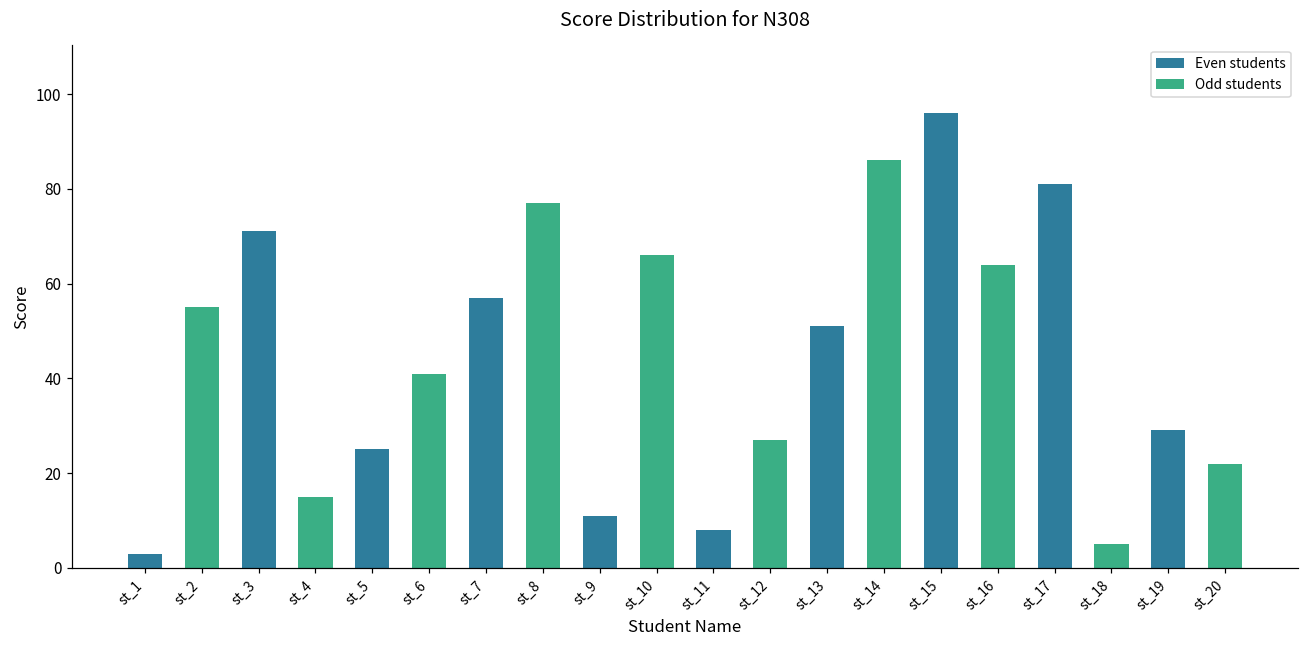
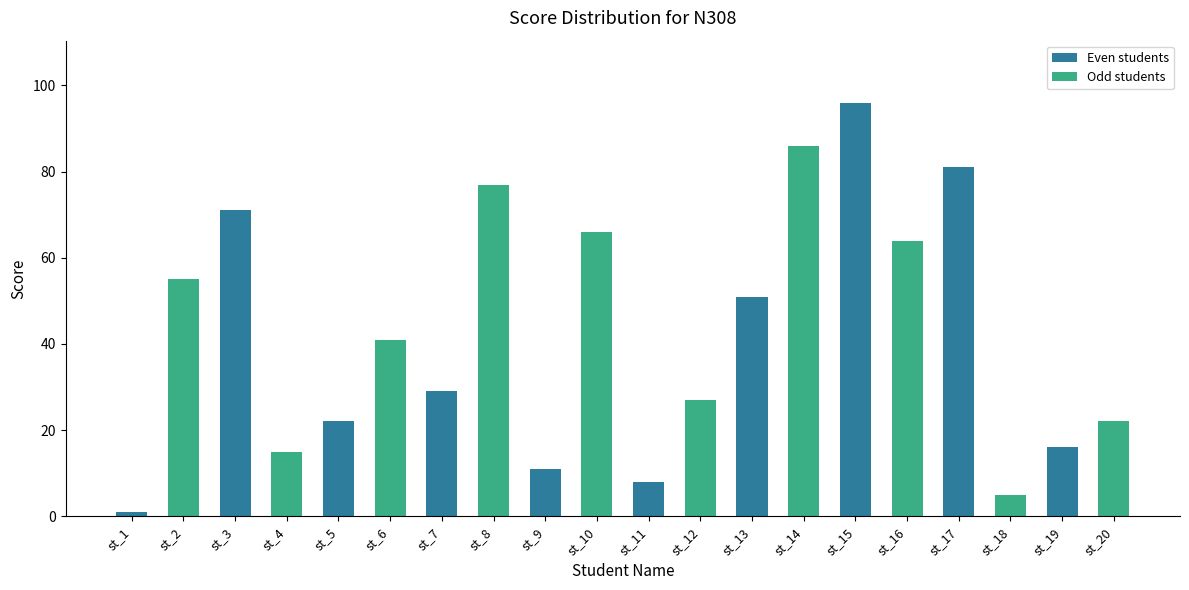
  {
-   "st_1": 3,
+   "st_1": 1,
    "st_2": 55,
    "st_3": 71,
    "st_4": 15,
-   "st_5": 25,
+   "st_5": 22,
    "st_6": 41,
-   "st_7": 57,
+   "st_7": 29,
    "st_8": 77,
    "st_9": 11,
    "st_10": 66,
    "st_11": 8,
    "st_12": 27,
    "st_13": 51,
    "st_14": 86,
    "st_15": 96,
    "st_16": 64,
    "st_17": 81,
    "st_18": 5,
-   "st_19": 29,
+   "st_19": 16,
    "st_20": 22
  }
